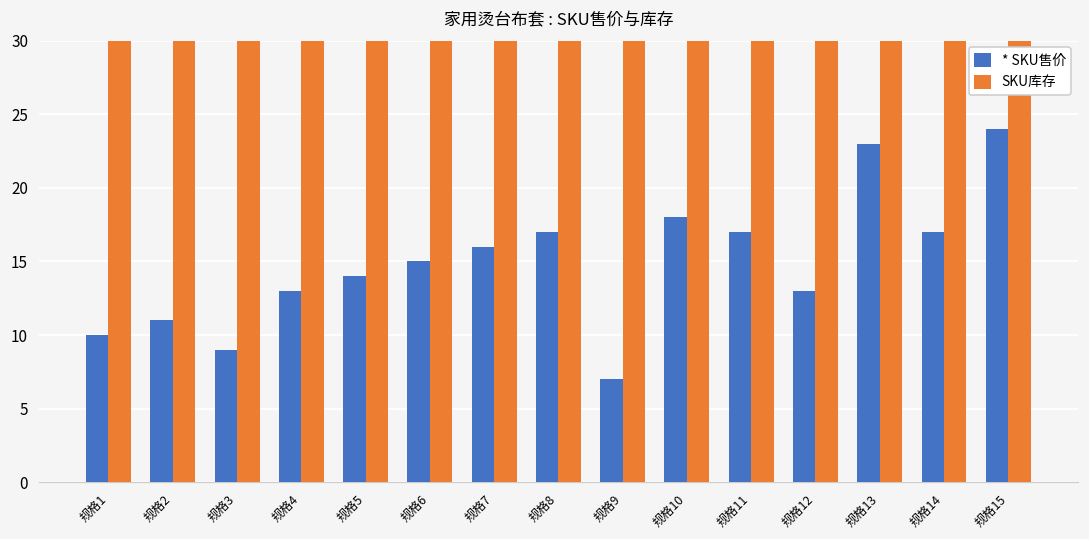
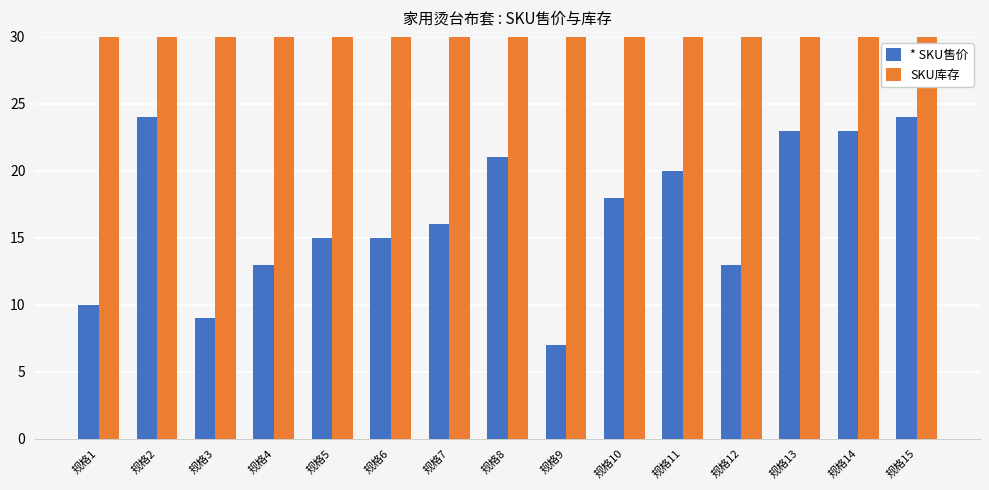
  {
    "* SKU售价": {
      "规格1": 10,
-     "规格2": 11,
+     "规格2": 24,
      "规格3": 9,
      "规格4": 13,
-     "规格5": 14,
+     "规格5": 15,
      "规格6": 15,
      "规格7": 16,
-     "规格8": 17,
+     "规格8": 21,
      "规格9": 7,
      "规格10": 18,
-     "规格11": 17,
+     "规格11": 20,
      "规格12": 13,
      "规格13": 23,
-     "规格14": 17,
+     "规格14": 23,
      "规格15": 24
    }
  }
